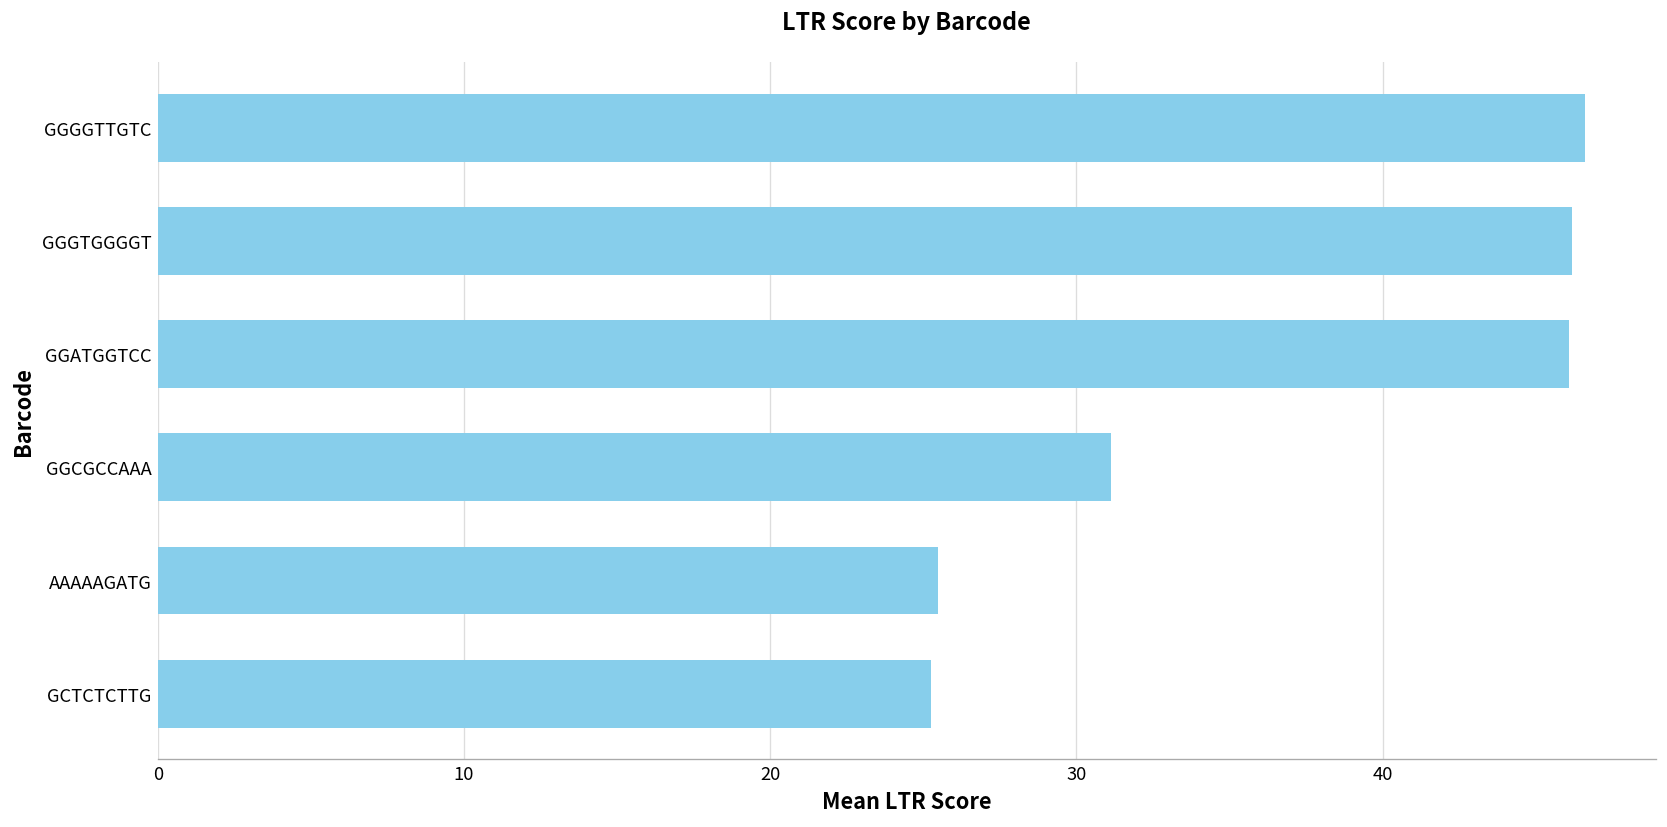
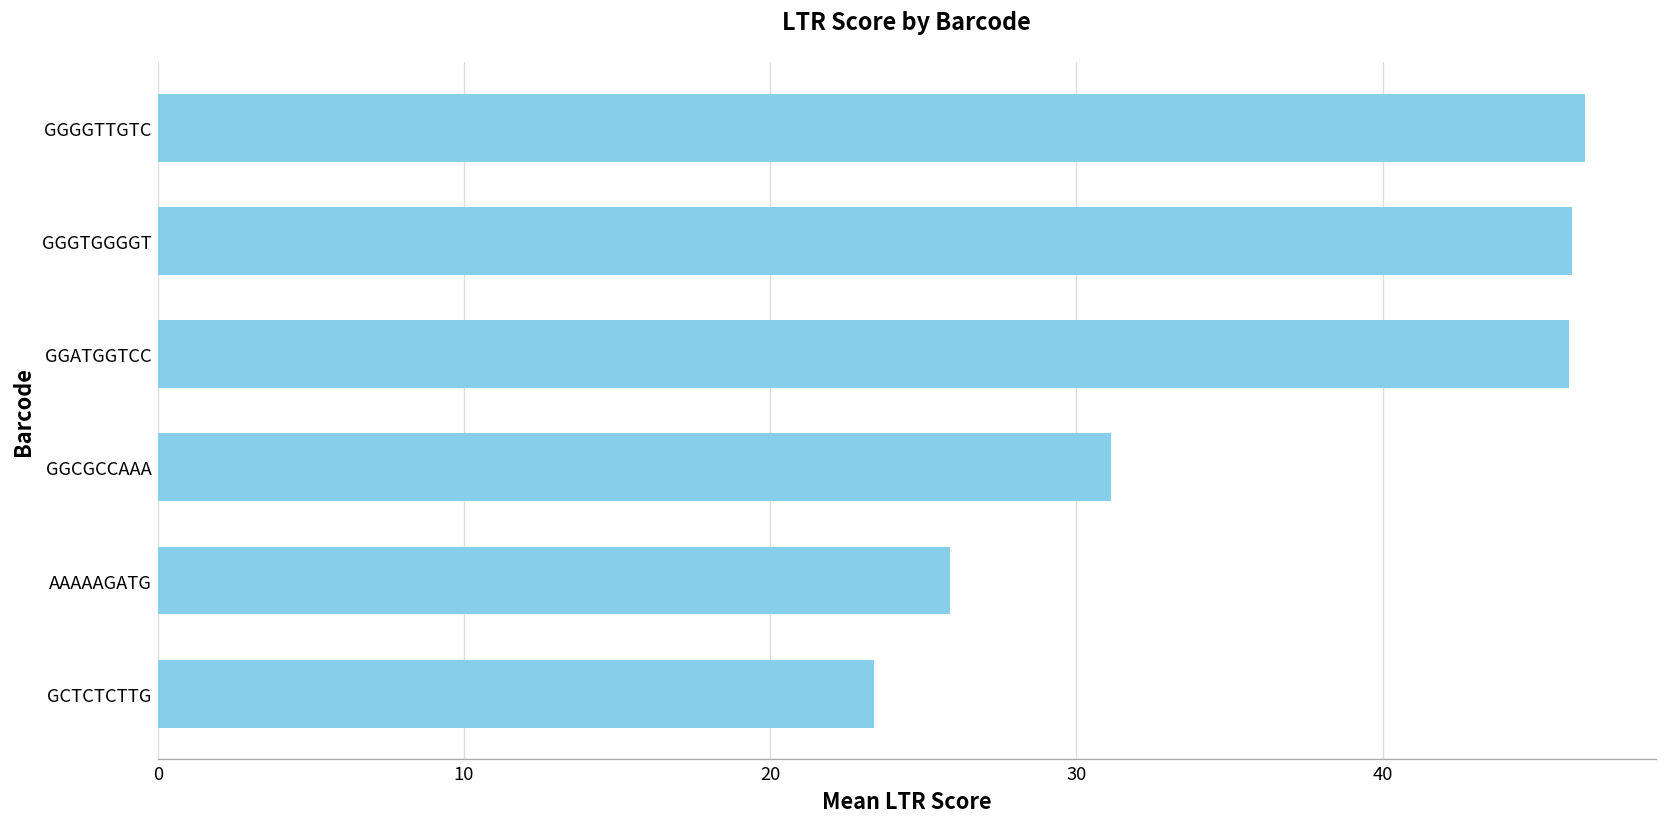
  {
    "GGGGTTGTC": 46.6,
    "GGGTGGGGT": 46.2,
    "GGATGGTCC": 46.1,
    "GGCGCCAAA": 31.1,
-   "AAAAAGATG": 25.5,
-   "GCTCTCTTG": 25.2
+   "AAAAAGATG": 25.9,
+   "GCTCTCTTG": 23.4
  }
